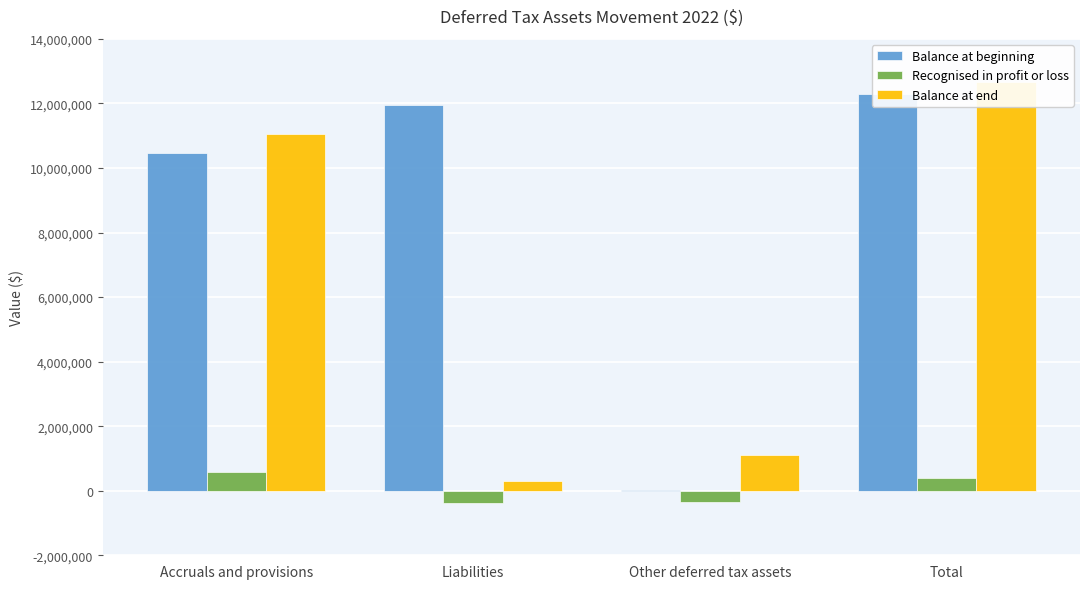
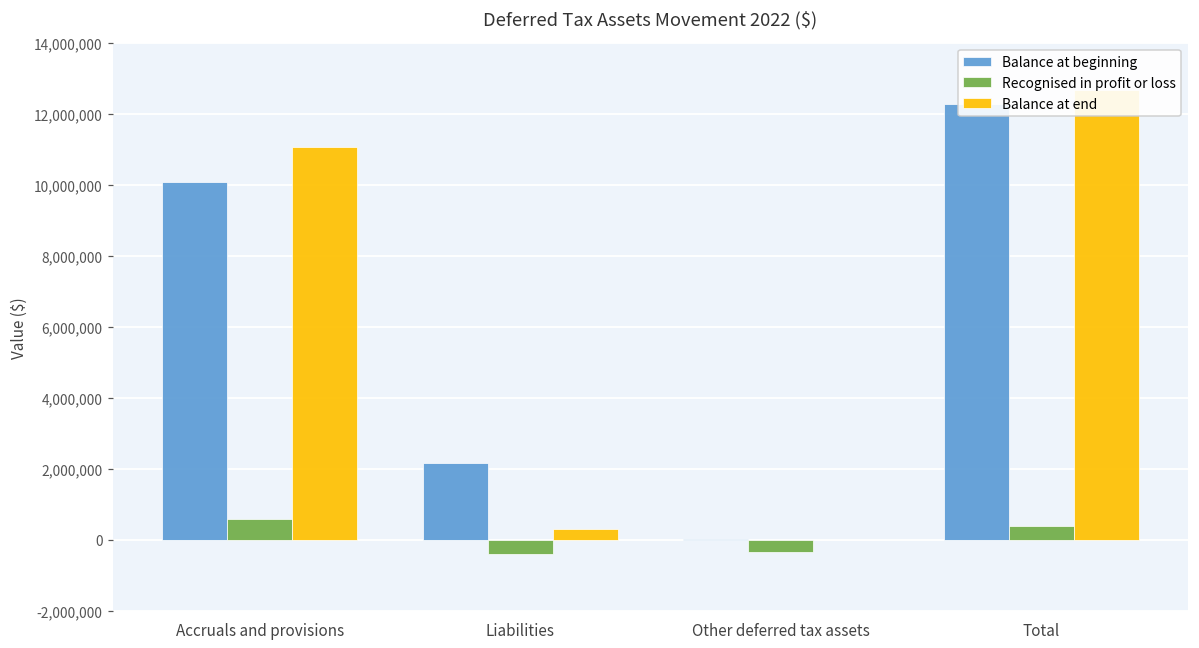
  {
    "Balance at beginning": {
-     "Accruals and provisions": "10,500,000",
-     "Liabilities": "12,000,000"
+     "Accruals and provisions": "10,100,000",
+     "Liabilities": "2,200,000"
    },
    "Recognised in profit or loss": {
      "Accruals and provisions": "600,000",
      "Liabilities": "-400,000",
      "Other deferred tax assets": "-400,000",
      "Total": "400,000"
    },
    "Balance at end": {
      "Accruals and provisions": "11,100,000",
      "Liabilities": "300,000",
-     "Other deferred tax assets": "1,100,000"
+     "Other deferred tax assets": "0"
    }
  }
